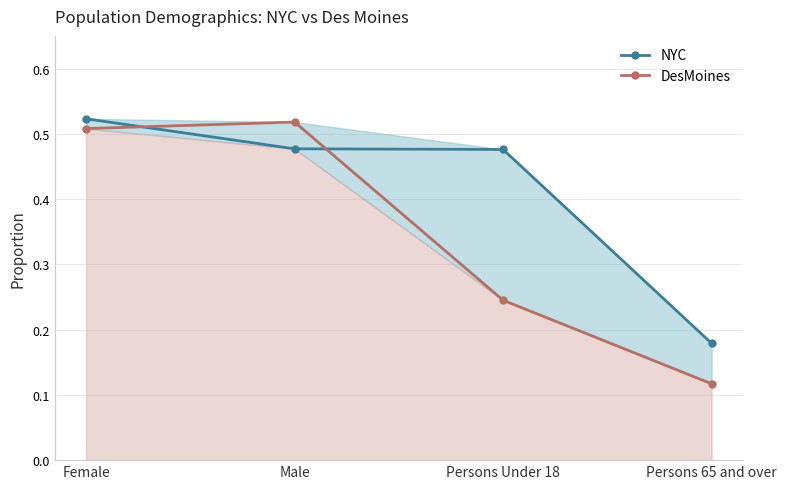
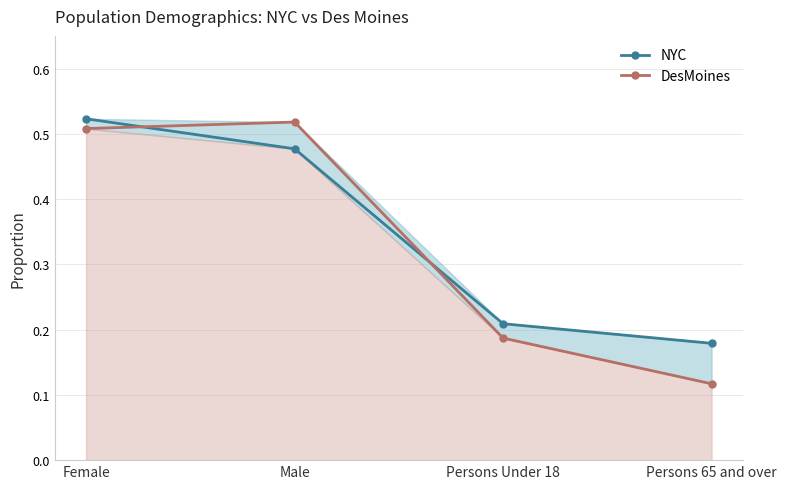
  {
    "NYC": {
-     "Persons Under 18": 0.48
+     "Persons Under 18": 0.21
    },
    "DesMoines": {
-     "Persons Under 18": 0.25
+     "Persons Under 18": 0.19
    }
  }
